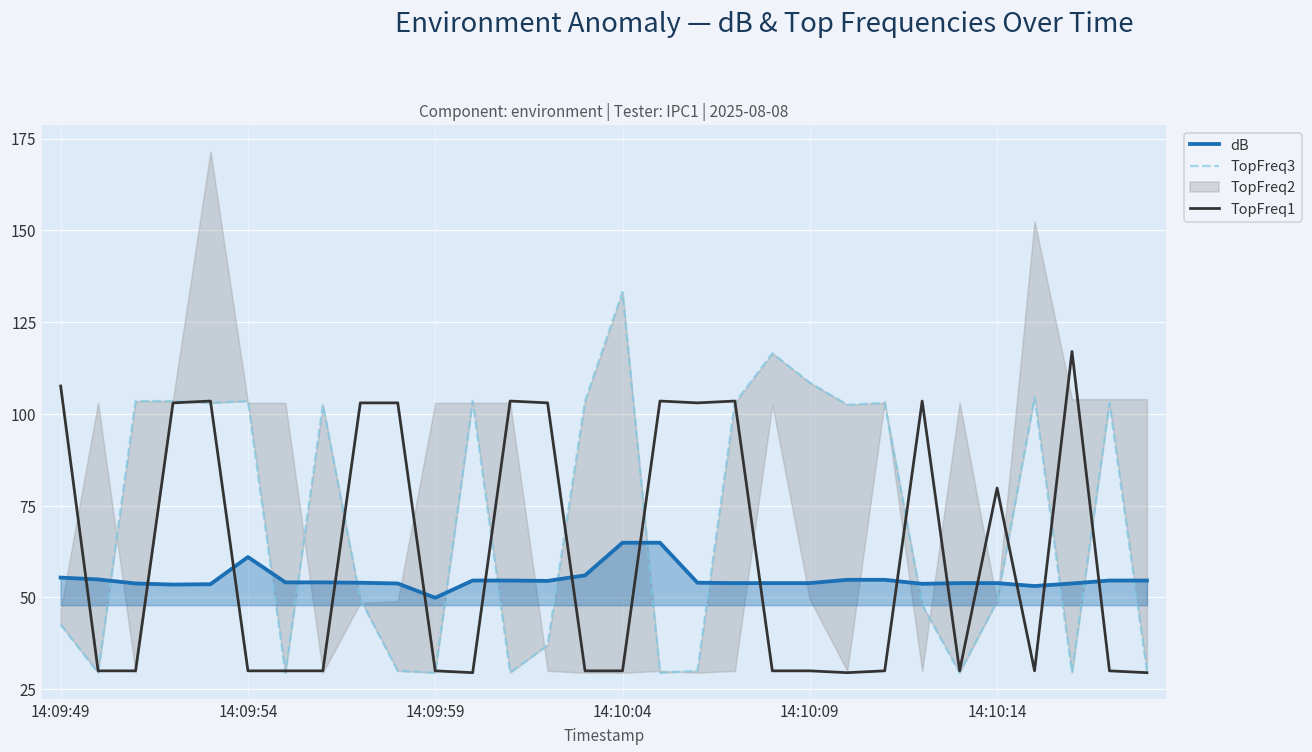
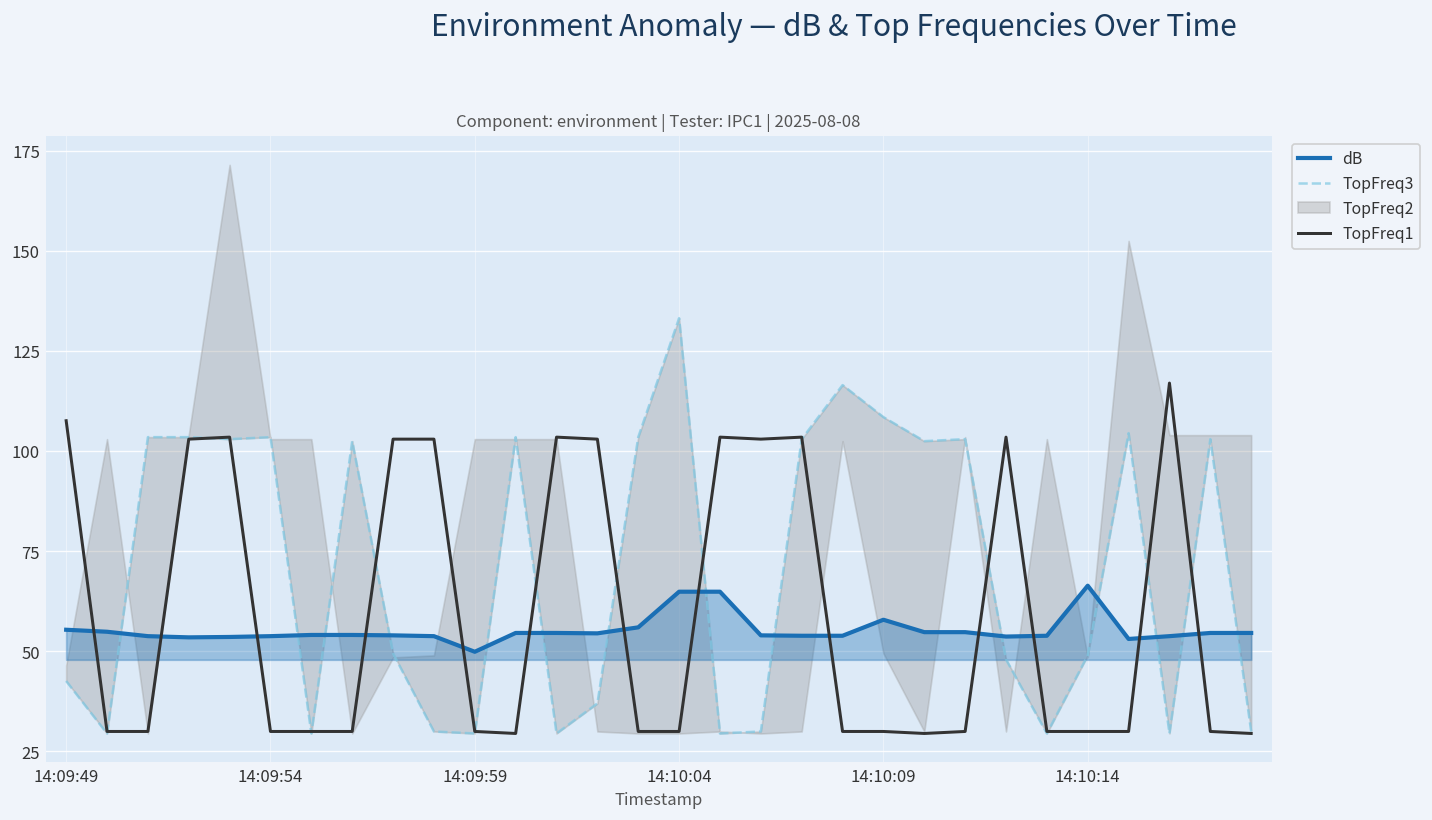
  {
    "dB": {
      "14:09:49": 55,
-     "14:09:54": 61,
+     "14:09:54": 54,
      "14:09:59": 50,
      "14:10:04": 65,
-     "14:10:09": 54,
-     "14:10:14": 54
+     "14:10:09": 58,
+     "14:10:14": 66
    },
    "TopFreq3": {
      "14:09:49": 43
    },
    "TopFreq1": {
      "14:09:49": 108,
      "14:09:54": 30,
      "14:10:04": 30,
      "14:10:09": 30,
-     "14:10:14": 80
+     "14:10:14": 30
    }
  }
